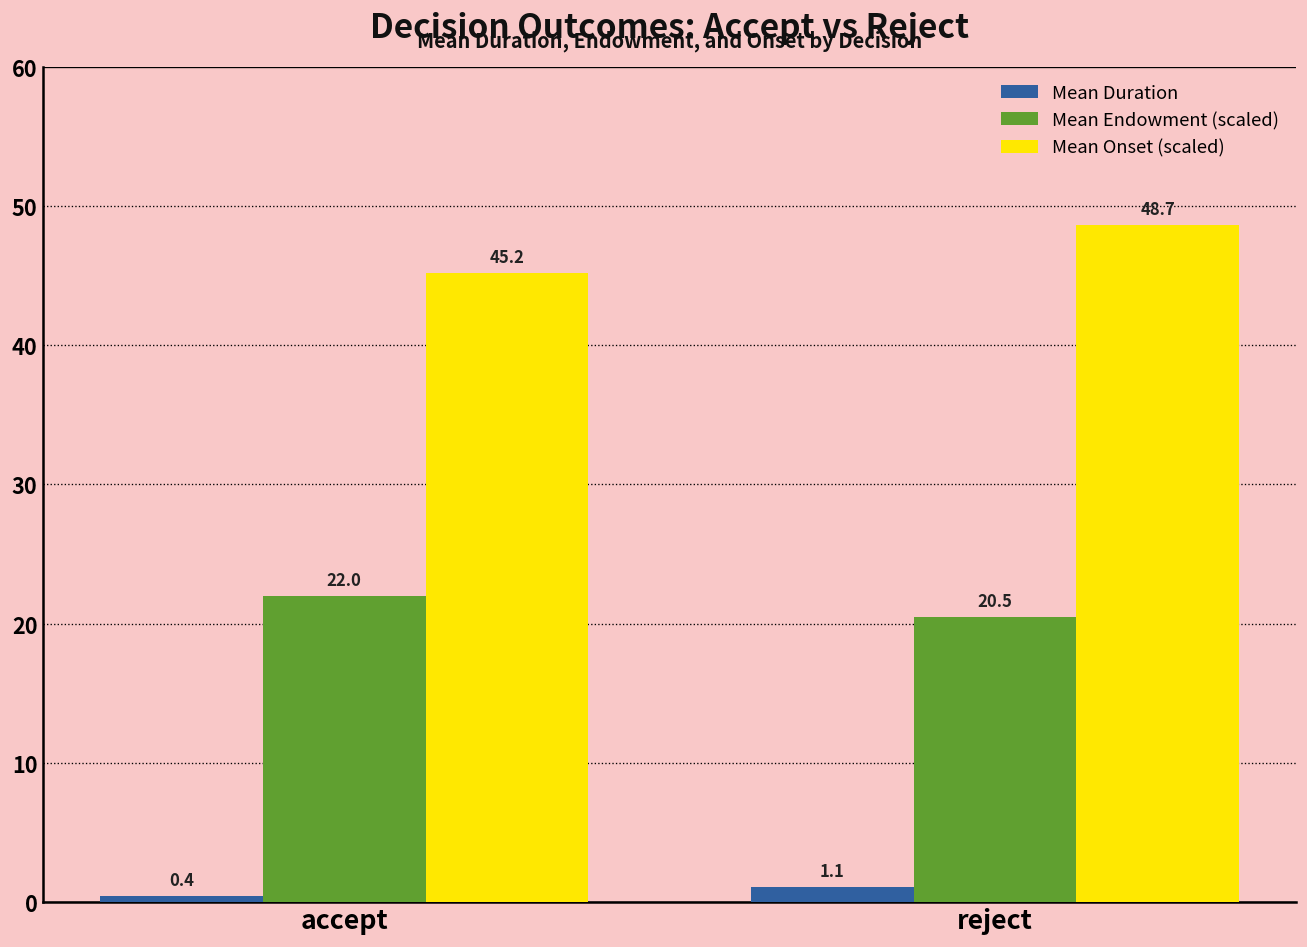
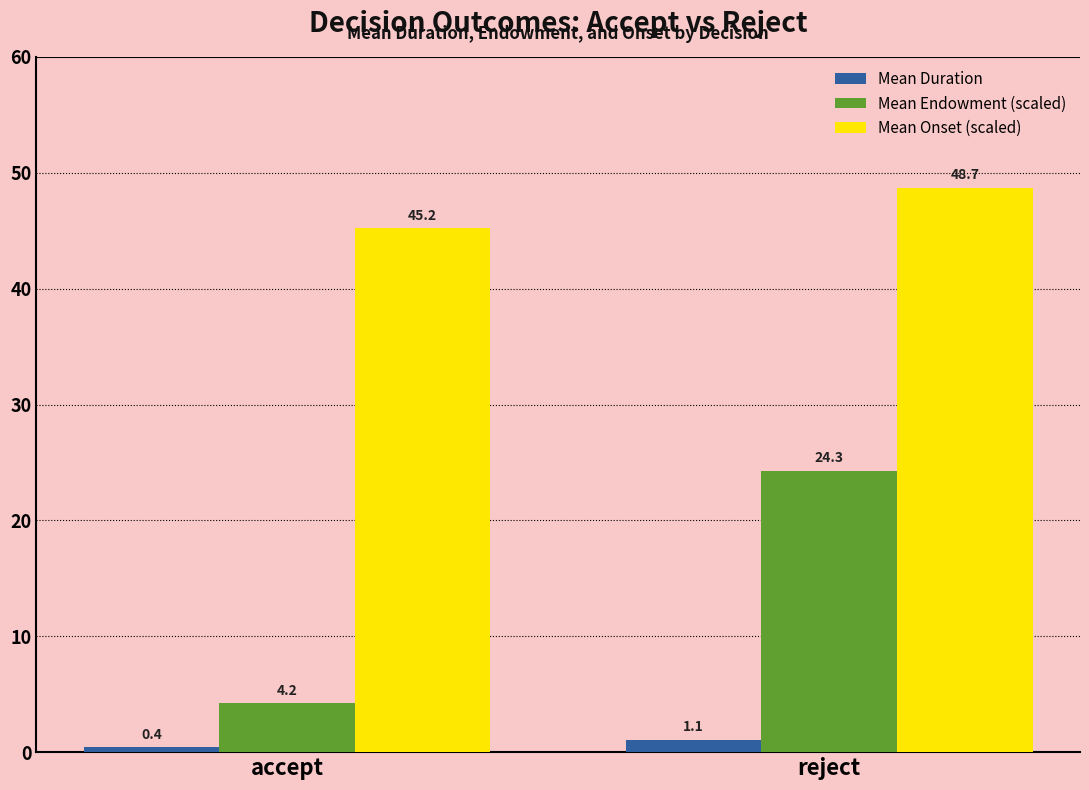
  {
    "Mean Duration": {
      "accept": 0.4,
      "reject": 1.1
    },
    "Mean Endowment (scaled)": {
-     "accept": 22.0,
-     "reject": 20.5
+     "accept": 4.2,
+     "reject": 24.3
    },
    "Mean Onset (scaled)": {
      "accept": 45.2,
      "reject": 48.7
    }
  }
